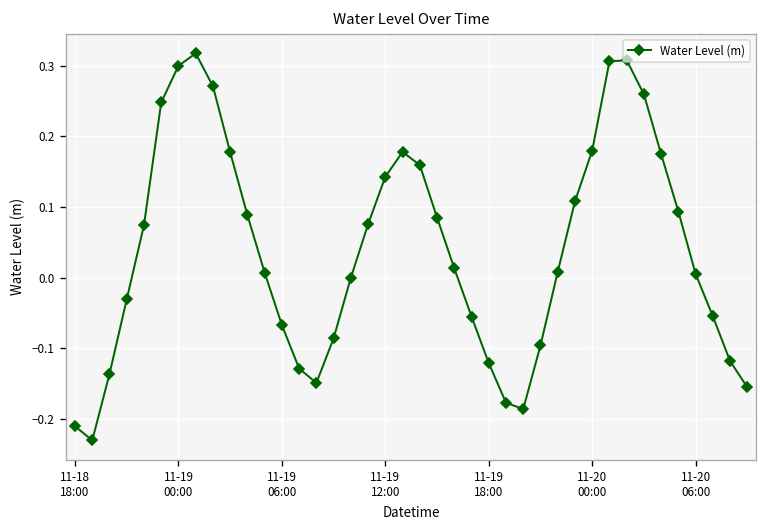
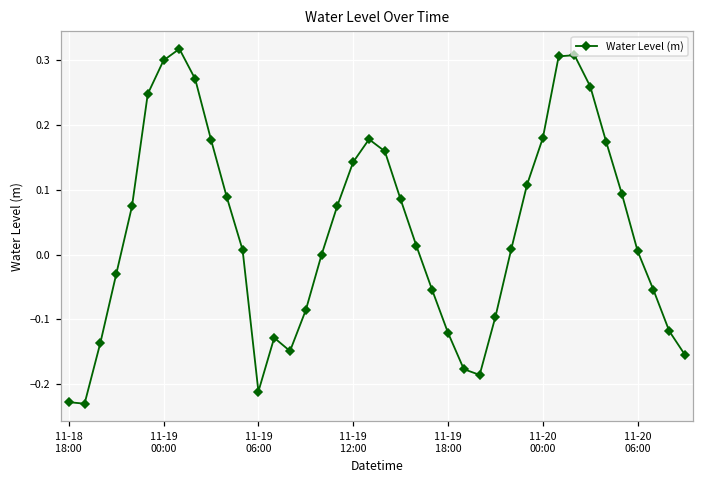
  {
-   "11-18 18:00": -0.21,
+   "11-18 18:00": -0.23,
    "11-19 00:00": 0.30,
-   "11-19 06:00": -0.07,
+   "11-19 06:00": -0.21,
    "11-19 12:00": 0.14,
    "11-19 18:00": -0.12,
    "11-20 00:00": 0.18,
    "11-20 06:00": 0.01
  }
